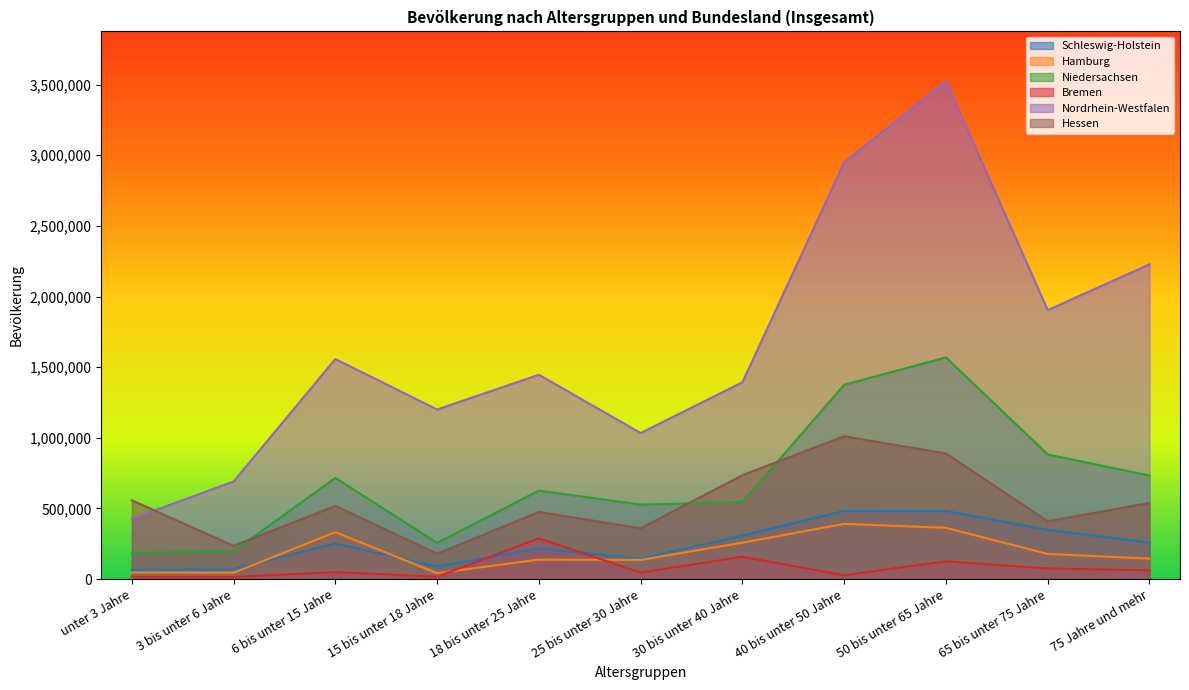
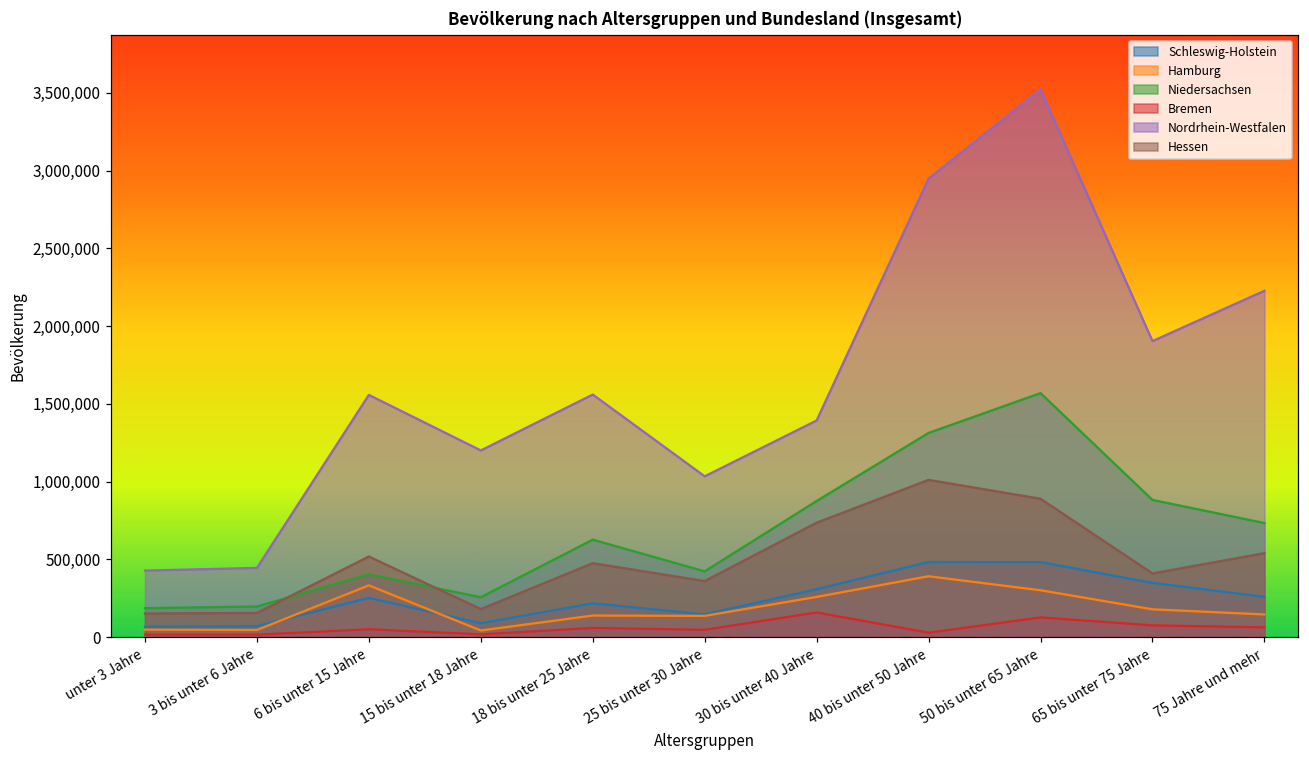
  {
    "Schleswig-Holstein": {
      "unter 3 Jahre": "70,000",
      "3 bis unter 6 Jahre": "70,000",
      "6 bis unter 15 Jahre": "250,000",
      "15 bis unter 18 Jahre": "90,000",
      "18 bis unter 25 Jahre": "220,000",
      "30 bis unter 40 Jahre": "310,000",
      "40 bis unter 50 Jahre": "480,000",
      "50 bis unter 65 Jahre": "480,000",
      "65 bis unter 75 Jahre": "350,000",
      "75 Jahre und mehr": "260,000"
    },
    "Hamburg": {
      "unter 3 Jahre": "50,000",
      "3 bis unter 6 Jahre": "50,000",
      "6 bis unter 15 Jahre": "330,000",
      "15 bis unter 18 Jahre": "40,000",
      "18 bis unter 25 Jahre": "140,000",
      "30 bis unter 40 Jahre": "260,000",
      "40 bis unter 50 Jahre": "390,000",
-     "50 bis unter 65 Jahre": "360,000",
+     "50 bis unter 65 Jahre": "300,000",
      "65 bis unter 75 Jahre": "180,000",
      "75 Jahre und mehr": "150,000"
    },
    "Niedersachsen": {
      "unter 3 Jahre": "190,000",
      "3 bis unter 6 Jahre": "200,000",
-     "6 bis unter 15 Jahre": "720,000",
+     "6 bis unter 15 Jahre": "400,000",
      "15 bis unter 18 Jahre": "260,000",
      "18 bis unter 25 Jahre": "630,000",
-     "25 bis unter 30 Jahre": "530,000",
-     "30 bis unter 40 Jahre": "550,000",
-     "40 bis unter 50 Jahre": "1,380,000",
+     "25 bis unter 30 Jahre": "420,000",
+     "30 bis unter 40 Jahre": "880,000",
+     "40 bis unter 50 Jahre": "1,310,000",
      "50 bis unter 65 Jahre": "1,570,000",
      "65 bis unter 75 Jahre": "880,000",
      "75 Jahre und mehr": "730,000"
    },
    "Bremen": {
      "unter 3 Jahre": "20,000",
      "3 bis unter 6 Jahre": "20,000",
      "6 bis unter 15 Jahre": "50,000",
      "15 bis unter 18 Jahre": "20,000",
-     "18 bis unter 25 Jahre": "290,000",
+     "18 bis unter 25 Jahre": "60,000",
      "25 bis unter 30 Jahre": "50,000",
      "30 bis unter 40 Jahre": "160,000",
      "40 bis unter 50 Jahre": "30,000",
      "50 bis unter 65 Jahre": "130,000",
      "65 bis unter 75 Jahre": "80,000",
      "75 Jahre und mehr": "60,000"
    },
    "Nordrhein-Westfalen": {
      "unter 3 Jahre": "430,000",
-     "3 bis unter 6 Jahre": "690,000",
+     "3 bis unter 6 Jahre": "440,000",
      "6 bis unter 15 Jahre": "1,560,000",
      "15 bis unter 18 Jahre": "1,200,000",
-     "18 bis unter 25 Jahre": "1,450,000",
+     "18 bis unter 25 Jahre": "1,560,000",
      "25 bis unter 30 Jahre": "1,030,000",
      "30 bis unter 40 Jahre": "1,390,000",
      "40 bis unter 50 Jahre": "2,950,000",
      "50 bis unter 65 Jahre": "3,520,000",
      "65 bis unter 75 Jahre": "1,900,000",
      "75 Jahre und mehr": "2,230,000"
    },
    "Hessen": {
-     "unter 3 Jahre": "560,000",
-     "3 bis unter 6 Jahre": "240,000",
+     "unter 3 Jahre": "150,000",
+     "3 bis unter 6 Jahre": "160,000",
      "6 bis unter 15 Jahre": "520,000",
      "15 bis unter 18 Jahre": "180,000",
      "18 bis unter 25 Jahre": "480,000",
      "25 bis unter 30 Jahre": "360,000",
      "30 bis unter 40 Jahre": "740,000",
      "40 bis unter 50 Jahre": "1,010,000",
      "50 bis unter 65 Jahre": "890,000",
      "65 bis unter 75 Jahre": "410,000",
      "75 Jahre und mehr": "540,000"
    }
  }
